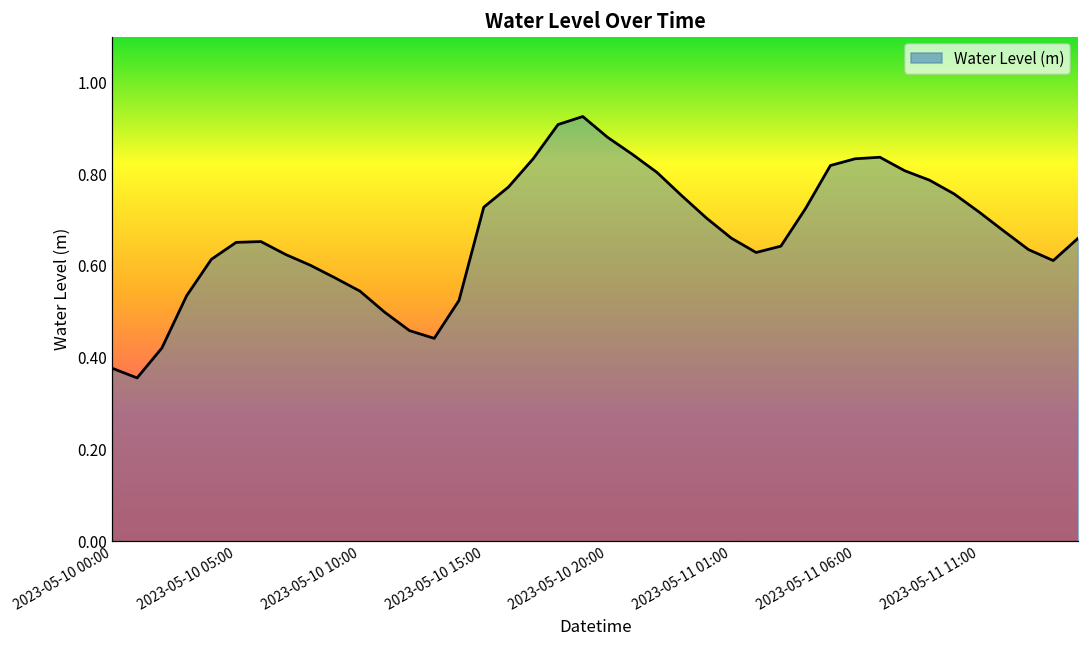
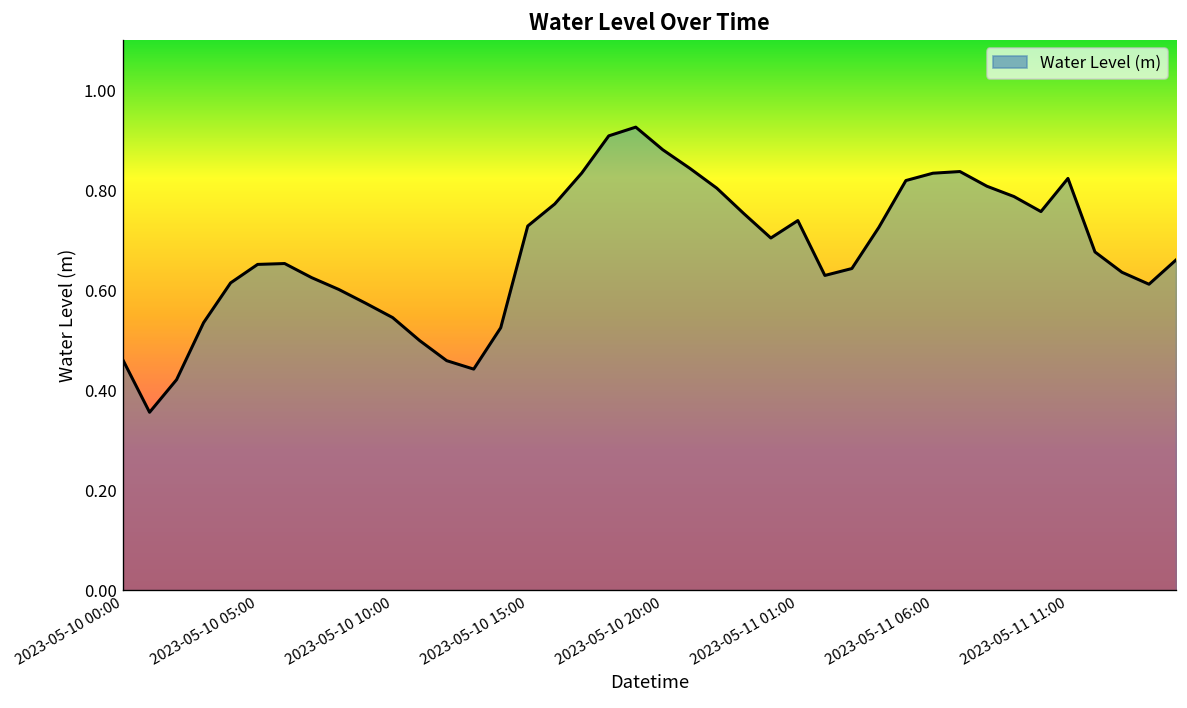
  {
-   "2023-05-10 00:00": 0.38,
+   "2023-05-10 00:00": 0.46,
    "2023-05-10 05:00": 0.65,
    "2023-05-10 10:00": 0.55,
    "2023-05-10 15:00": 0.73,
    "2023-05-10 20:00": 0.88,
-   "2023-05-11 01:00": 0.66,
+   "2023-05-11 01:00": 0.74,
    "2023-05-11 06:00": 0.83,
-   "2023-05-11 11:00": 0.72
+   "2023-05-11 11:00": 0.82
  }
